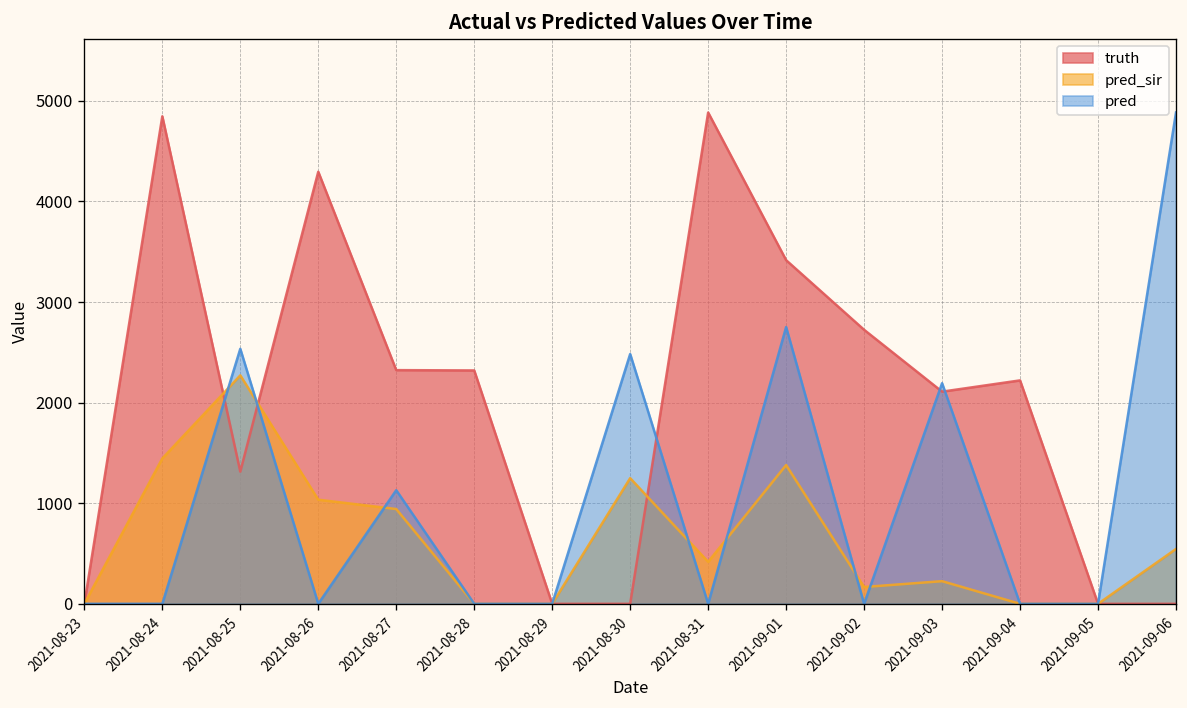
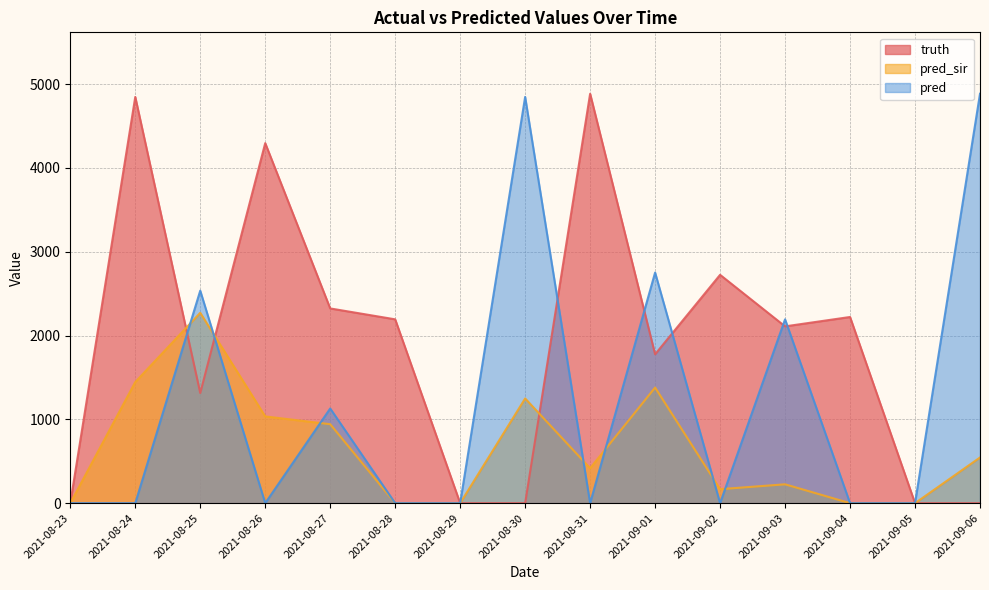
  {
    "truth": {
      "2021-08-24": 4800,
      "2021-08-25": 1300,
      "2021-08-26": 4300,
      "2021-08-27": 2300,
-     "2021-08-28": 2300,
+     "2021-08-28": 2200,
      "2021-08-30": 0,
      "2021-08-31": 4900,
-     "2021-09-01": 3400,
+     "2021-09-01": 1800,
      "2021-09-02": 2700,
      "2021-09-03": 2100,
      "2021-09-04": 2200,
      "2021-09-06": 0
    },
    "pred_sir": {
      "2021-08-24": 1400,
      "2021-08-25": 2300,
      "2021-08-26": 1000,
      "2021-08-27": 900,
      "2021-08-30": 1200,
      "2021-08-31": 400,
      "2021-09-01": 1400,
      "2021-09-02": 200,
      "2021-09-03": 200,
      "2021-09-06": 500
    },
    "pred": {
      "2021-08-24": 0,
      "2021-08-25": 2500,
      "2021-08-26": 0,
      "2021-08-27": 1100,
-     "2021-08-30": 2500,
+     "2021-08-30": 4800,
      "2021-08-31": 0,
      "2021-09-01": 2800,
      "2021-09-02": 0,
      "2021-09-03": 2200,
      "2021-09-06": 4900
    }
  }
